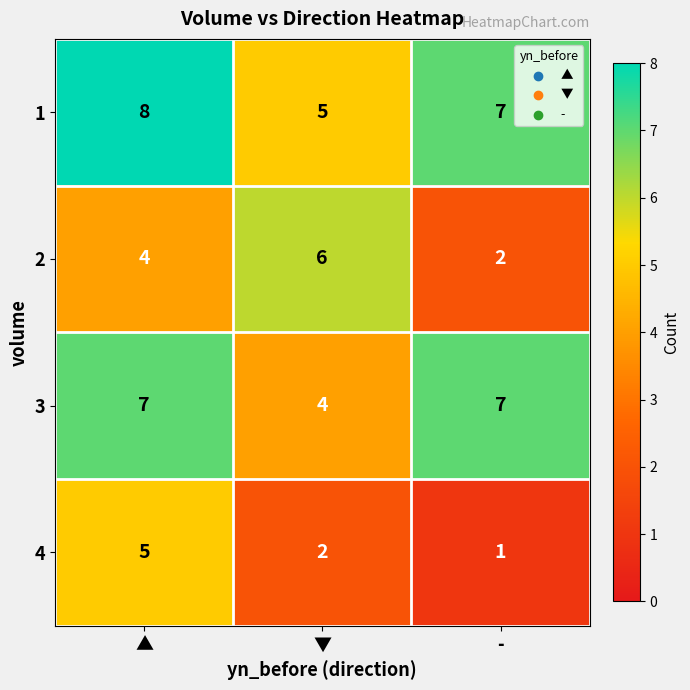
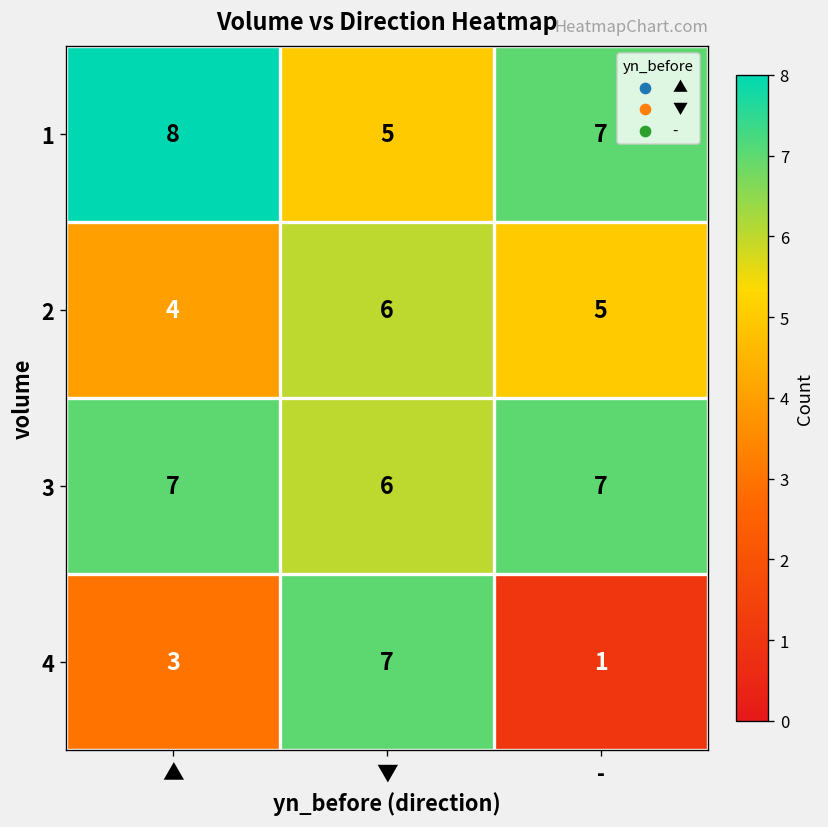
  {
    "1": {
      "▲": 8,
      "▼": 5,
      "-": 7
    },
    "2": {
      "▲": 4,
      "▼": 6,
-     "-": 2
+     "-": 5
    },
    "3": {
      "▲": 7,
-     "▼": 4,
+     "▼": 6,
      "-": 7
    },
    "4": {
-     "▲": 5,
-     "▼": 2,
+     "▲": 3,
+     "▼": 7,
      "-": 1
    }
  }
